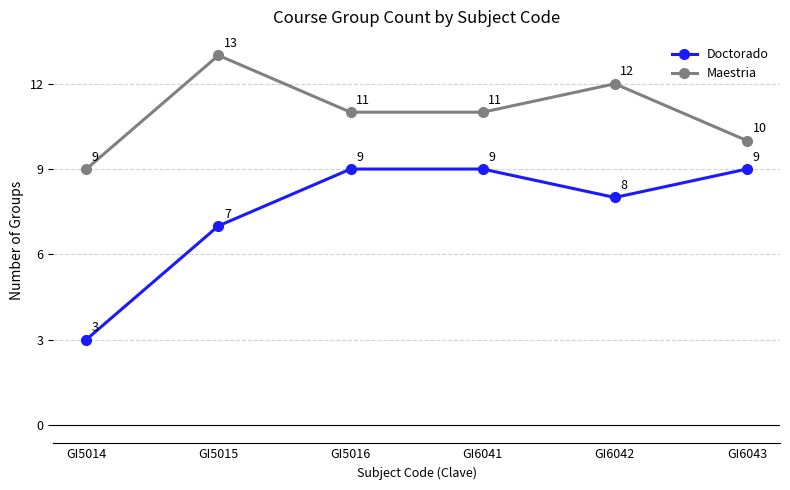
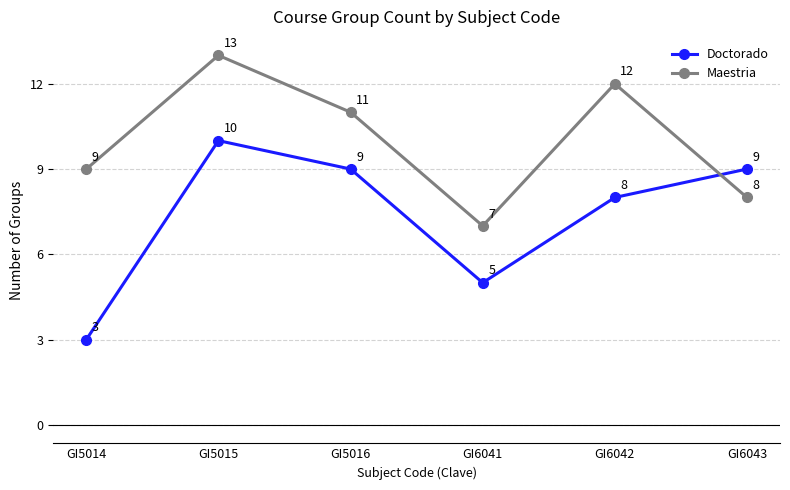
  {
    "Doctorado": {
      "GI5014": 3,
-     "GI5015": 7,
+     "GI5015": 10,
      "GI5016": 9,
-     "GI6041": 9,
+     "GI6041": 5,
      "GI6042": 8,
      "GI6043": 9
    },
    "Maestria": {
      "GI5014": 9,
      "GI5015": 13,
      "GI5016": 11,
-     "GI6041": 11,
+     "GI6041": 7,
      "GI6042": 12,
-     "GI6043": 10
+     "GI6043": 8
    }
  }
